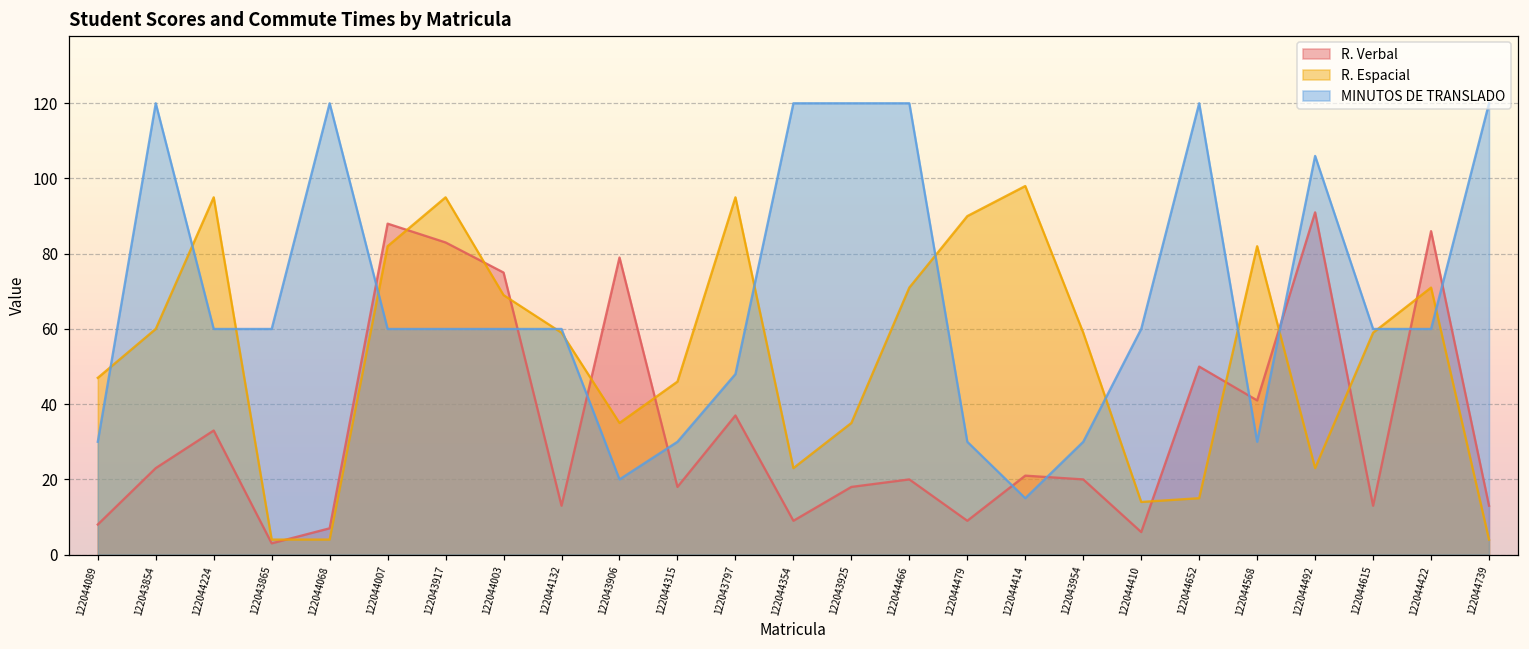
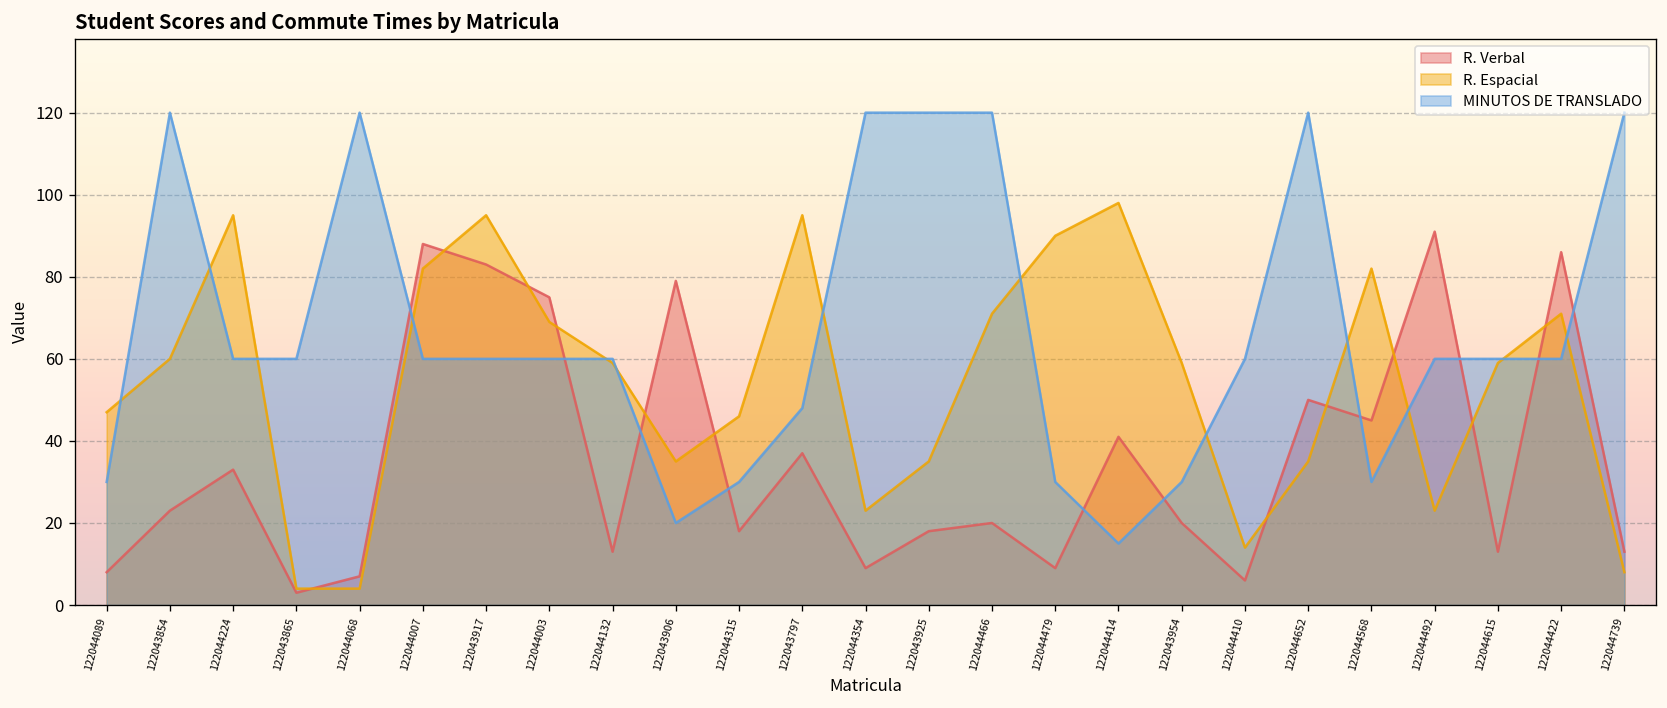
  {
    "R. Verbal": {
      "122044089": 8,
      "122043854": 23,
      "122044224": 33,
      "122043865": 3,
      "122044068": 7,
      "122044007": 88,
      "122043917": 83,
      "122044003": 75,
      "122044132": 13,
      "122043906": 79,
      "122044315": 18,
      "122043797": 37,
      "122044354": 9,
      "122043925": 18,
      "122044466": 20,
      "122044479": 9,
-     "122044414": 21,
+     "122044414": 41,
      "122043954": 20,
      "122044410": 6,
      "122044652": 50,
-     "122044568": 41,
+     "122044568": 45,
      "122044492": 91,
      "122044615": 13,
      "122044422": 86,
      "122044739": 13
    },
    "R. Espacial": {
      "122044089": 47,
      "122043854": 60,
      "122044224": 95,
      "122043865": 4,
      "122044068": 4,
      "122044007": 82,
      "122043917": 95,
      "122044003": 69,
      "122044132": 59,
      "122043906": 35,
      "122044315": 46,
      "122043797": 95,
      "122044354": 23,
      "122043925": 35,
      "122044466": 71,
      "122044479": 90,
      "122044414": 98,
      "122043954": 59,
      "122044410": 14,
-     "122044652": 15,
+     "122044652": 35,
      "122044568": 82,
      "122044492": 23,
      "122044615": 59,
      "122044422": 71,
-     "122044739": 4
+     "122044739": 8
    },
    "MINUTOS DE TRANSLADO": {
      "122044089": 30,
      "122043854": 120,
      "122044224": 60,
      "122043865": 60,
      "122044068": 120,
      "122044007": 60,
      "122043917": 60,
      "122044003": 60,
      "122044132": 60,
      "122043906": 20,
      "122044315": 30,
      "122043797": 48,
      "122044354": 120,
      "122043925": 120,
      "122044466": 120,
      "122044479": 30,
      "122044414": 15,
      "122043954": 30,
      "122044410": 60,
      "122044652": 120,
      "122044568": 30,
-     "122044492": 106,
+     "122044492": 60,
      "122044615": 60,
      "122044422": 60
    }
  }
